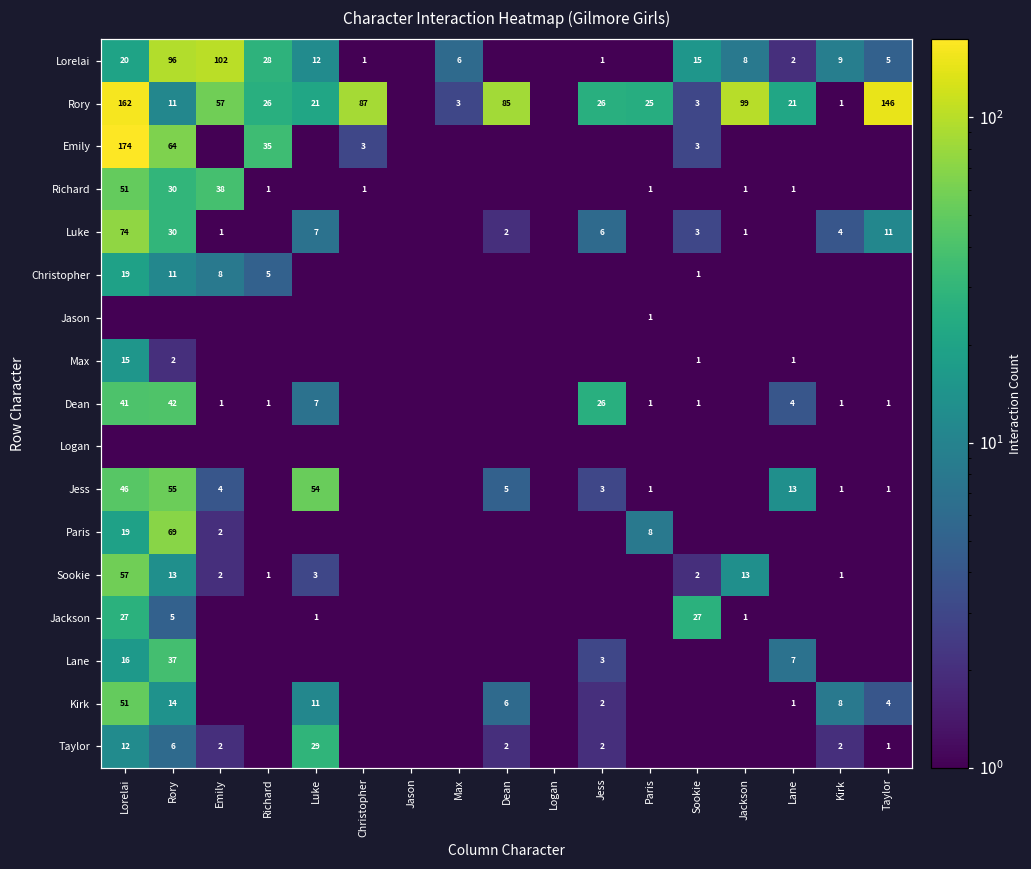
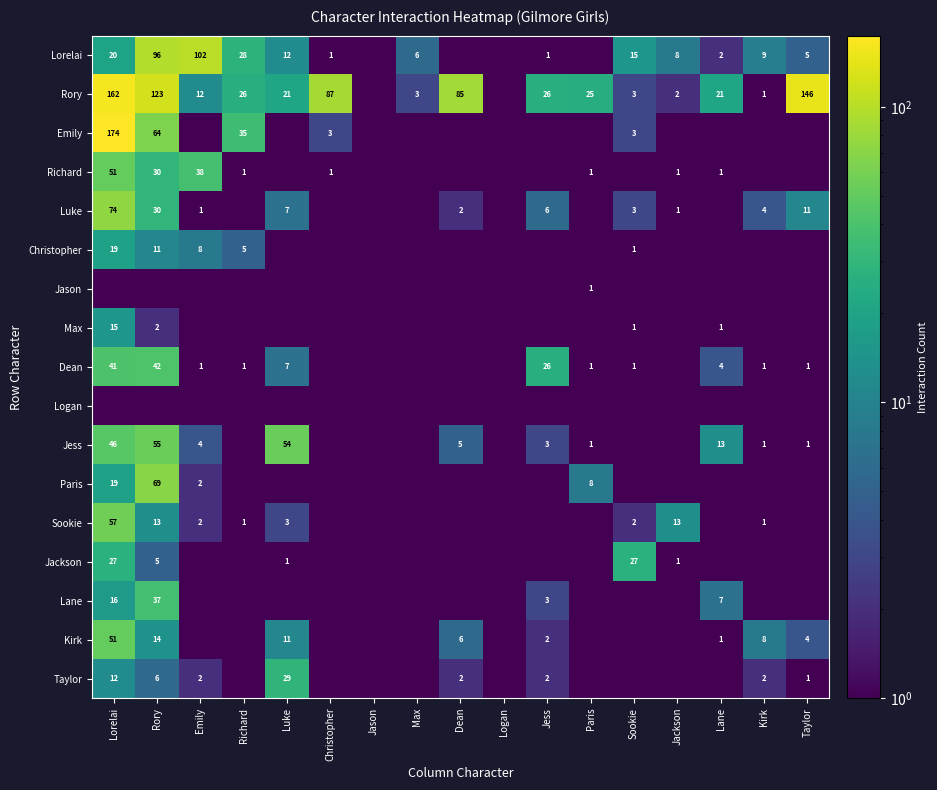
  {
    "Lorelai": {
      "Lorelai": 20,
      "Rory": 96,
      "Emily": 102,
      "Richard": 28,
      "Luke": 12,
      "Christopher": 1,
      "Max": 6,
      "Jess": 1,
      "Sookie": 15,
      "Jackson": 8,
      "Lane": 2,
      "Kirk": 9,
      "Taylor": 5
    },
    "Rory": {
      "Lorelai": 162,
-     "Rory": 11,
-     "Emily": 57,
+     "Rory": 123,
+     "Emily": 12,
      "Richard": 26,
      "Luke": 21,
      "Christopher": 87,
      "Max": 3,
      "Dean": 85,
      "Jess": 26,
      "Paris": 25,
      "Sookie": 3,
-     "Jackson": 99,
+     "Jackson": 2,
      "Lane": 21,
      "Kirk": 1,
      "Taylor": 146
    },
    "Emily": {
      "Lorelai": 174,
      "Rory": 64,
      "Richard": 35,
      "Christopher": 3,
      "Sookie": 3
    },
    "Richard": {
      "Lorelai": 51,
      "Rory": 30,
      "Emily": 38,
      "Richard": 1,
      "Christopher": 1,
      "Paris": 1,
      "Jackson": 1,
      "Lane": 1
    },
    "Luke": {
      "Lorelai": 74,
      "Rory": 30,
      "Emily": 1,
      "Luke": 7,
      "Dean": 2,
      "Jess": 6,
      "Sookie": 3,
      "Jackson": 1,
      "Kirk": 4,
      "Taylor": 11
    },
    "Christopher": {
      "Lorelai": 19,
      "Rory": 11,
      "Emily": 8,
      "Richard": 5,
      "Sookie": 1
    },
    "Jason": {
      "Paris": 1
    },
    "Max": {
      "Lorelai": 15,
      "Rory": 2,
      "Sookie": 1,
      "Lane": 1
    },
    "Dean": {
      "Lorelai": 41,
      "Rory": 42,
      "Emily": 1,
      "Richard": 1,
      "Luke": 7,
      "Jess": 26,
      "Paris": 1,
      "Sookie": 1,
      "Lane": 4,
      "Kirk": 1,
      "Taylor": 1
    },
    "Jess": {
      "Lorelai": 46,
      "Rory": 55,
      "Emily": 4,
      "Luke": 54,
      "Dean": 5,
      "Jess": 3,
      "Paris": 1,
      "Lane": 13,
      "Kirk": 1,
      "Taylor": 1
    },
    "Paris": {
      "Lorelai": 19,
      "Rory": 69,
      "Emily": 2,
      "Paris": 8
    },
    "Sookie": {
      "Lorelai": 57,
      "Rory": 13,
      "Emily": 2,
      "Richard": 1,
      "Luke": 3,
      "Sookie": 2,
      "Jackson": 13,
      "Kirk": 1
    },
    "Jackson": {
      "Lorelai": 27,
      "Rory": 5,
      "Luke": 1,
      "Sookie": 27,
      "Jackson": 1
    },
    "Lane": {
      "Lorelai": 16,
      "Rory": 37,
      "Jess": 3,
      "Lane": 7
    },
    "Kirk": {
      "Lorelai": 51,
      "Rory": 14,
      "Luke": 11,
      "Dean": 6,
      "Jess": 2,
      "Lane": 1,
      "Kirk": 8,
      "Taylor": 4
    },
    "Taylor": {
      "Lorelai": 12,
      "Rory": 6,
      "Emily": 2,
      "Luke": 29,
      "Dean": 2,
      "Jess": 2,
      "Kirk": 2,
      "Taylor": 1
    }
  }
